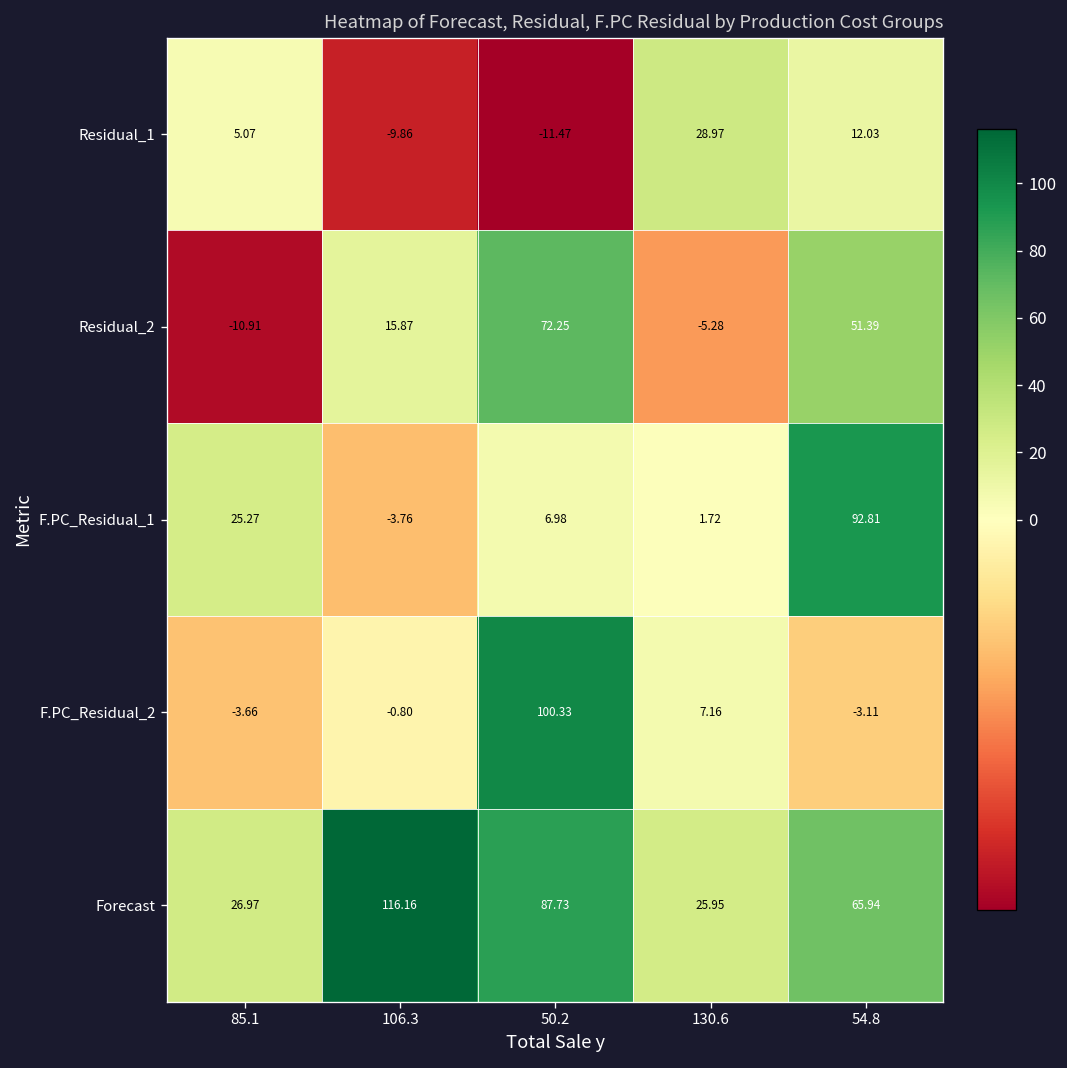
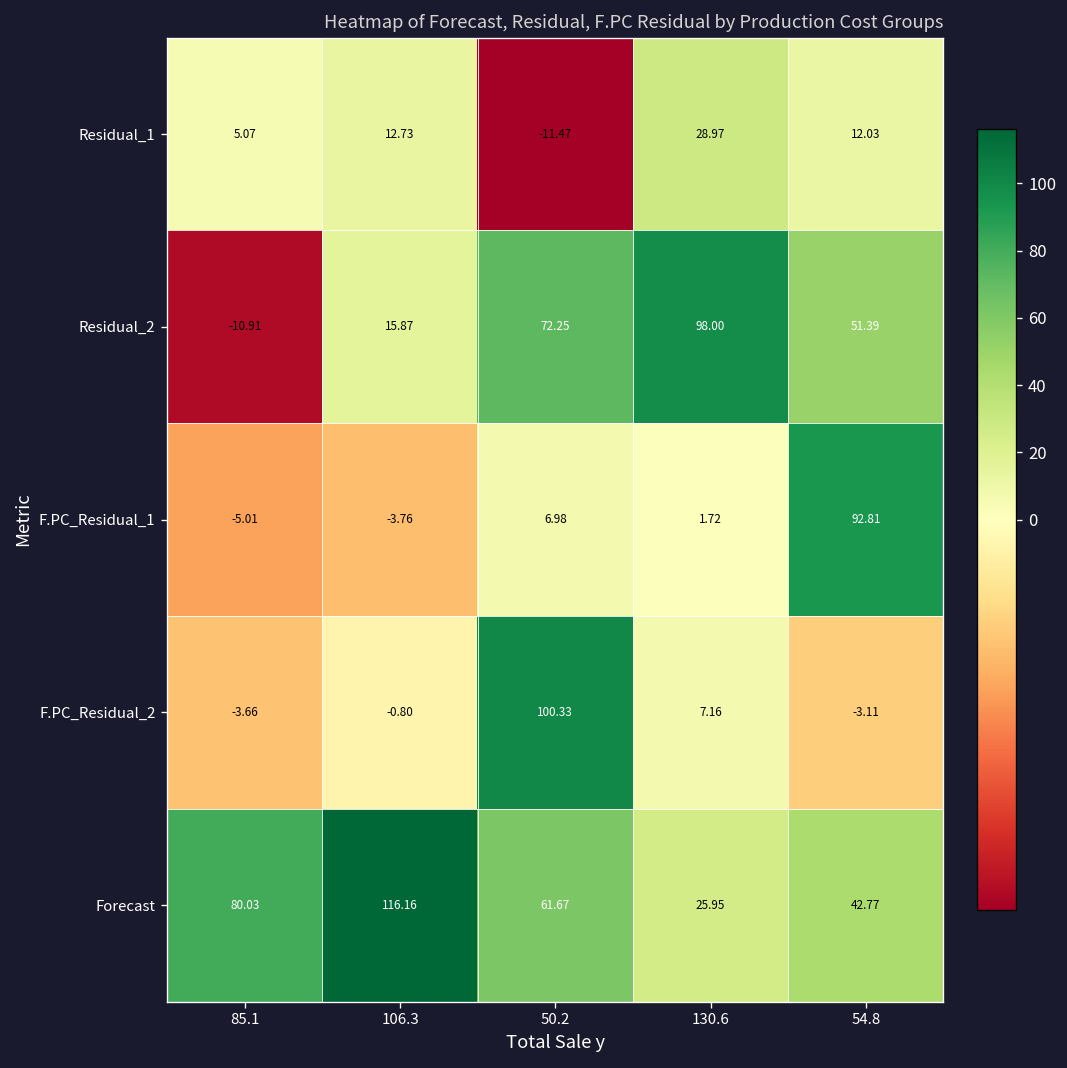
  {
    "Residual_1": {
      "85.1": 5.07,
-     "106.3": -9.86,
+     "106.3": 12.73,
      "50.2": -11.47,
      "130.6": 28.97,
      "54.8": 12.03
    },
    "Residual_2": {
      "85.1": -10.91,
      "106.3": 15.87,
      "50.2": 72.25,
-     "130.6": -5.28,
+     "130.6": 98.00,
      "54.8": 51.39
    },
    "F.PC_Residual_1": {
-     "85.1": 25.27,
+     "85.1": -5.01,
      "106.3": -3.76,
      "50.2": 6.98,
      "130.6": 1.72,
      "54.8": 92.81
    },
    "F.PC_Residual_2": {
      "85.1": -3.66,
      "106.3": -0.80,
      "50.2": 100.33,
      "130.6": 7.16,
      "54.8": -3.11
    },
    "Forecast": {
-     "85.1": 26.97,
+     "85.1": 80.03,
      "106.3": 116.16,
-     "50.2": 87.73,
+     "50.2": 61.67,
      "130.6": 25.95,
-     "54.8": 65.94
+     "54.8": 42.77
    }
  }
